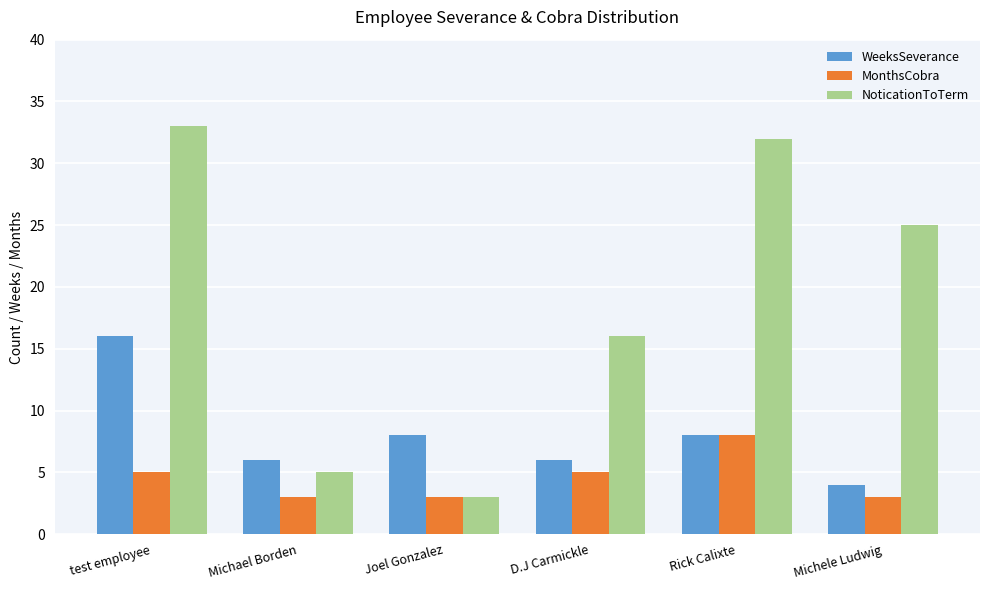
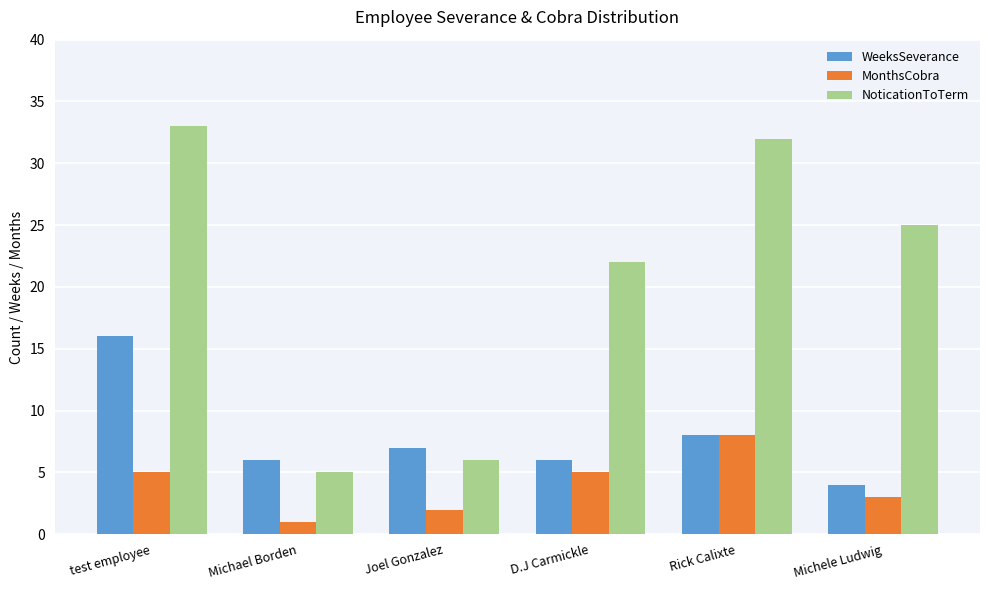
  {
    "WeeksSeverance": {
      "test employee": 16,
      "Michael Borden": 6,
-     "Joel Gonzalez": 8,
+     "Joel Gonzalez": 7,
      "D.J Carmickle": 6,
      "Rick Calixte": 8,
      "Michele Ludwig": 4
    },
    "MonthsCobra": {
      "test employee": 5,
-     "Michael Borden": 3,
-     "Joel Gonzalez": 3,
+     "Michael Borden": 1,
+     "Joel Gonzalez": 2,
      "D.J Carmickle": 5,
      "Rick Calixte": 8,
      "Michele Ludwig": 3
    },
    "NoticationToTerm": {
      "test employee": 33,
      "Michael Borden": 5,
-     "Joel Gonzalez": 3,
-     "D.J Carmickle": 16,
+     "Joel Gonzalez": 6,
+     "D.J Carmickle": 22,
      "Rick Calixte": 32,
      "Michele Ludwig": 25
    }
  }
